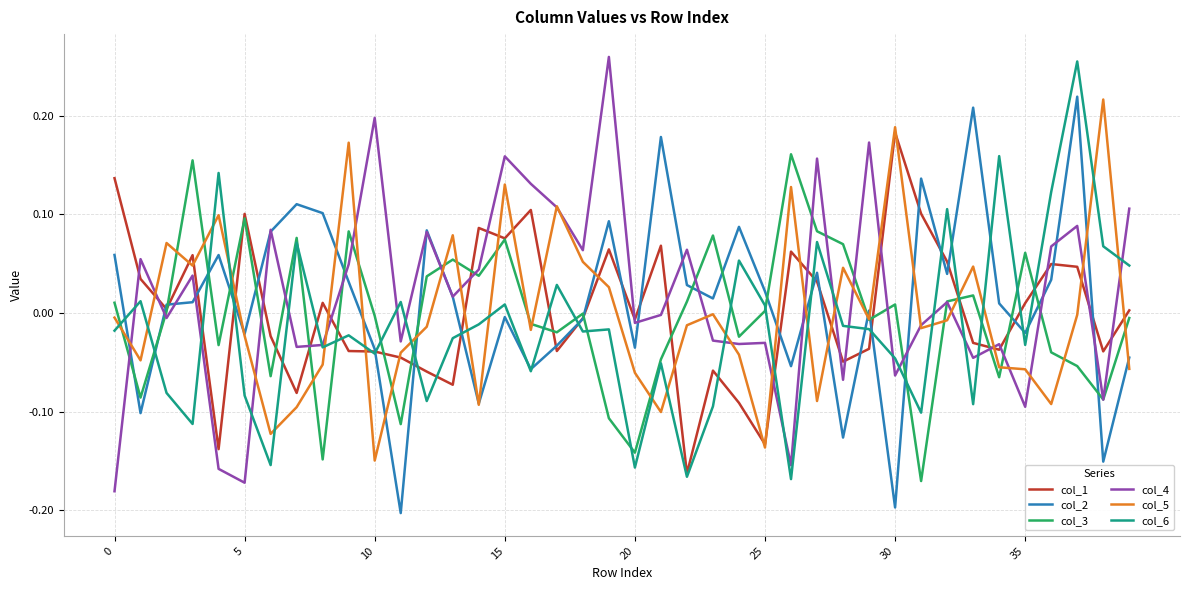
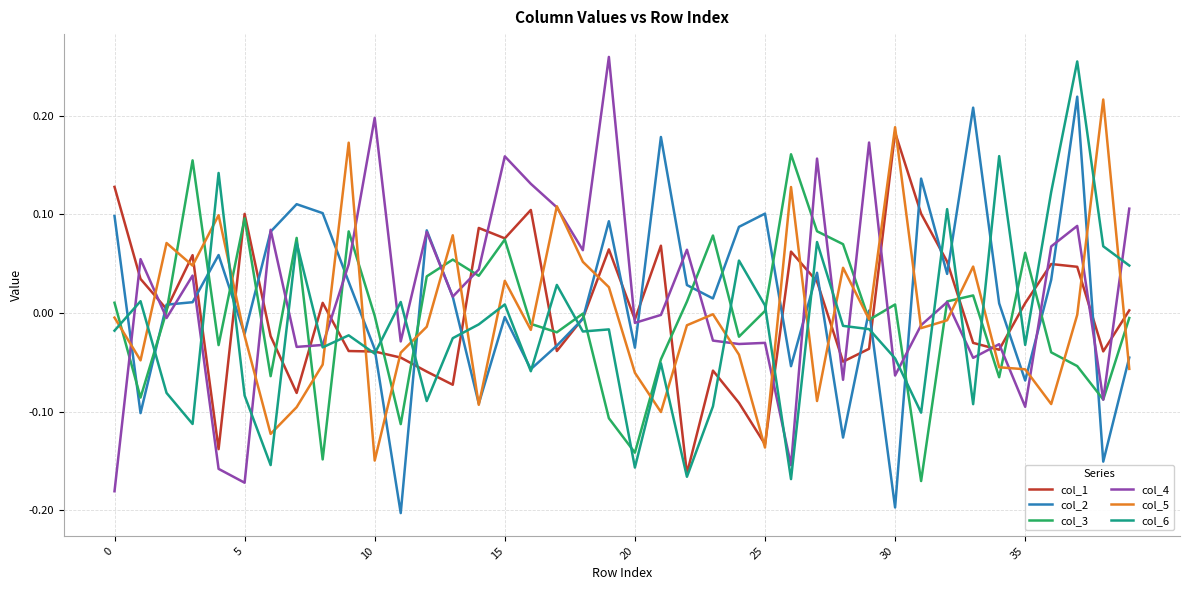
  {
    "col_1": {
-     "0": 0.14,
+     "0": 0.13,
      "5": 0.10,
      "20": -0.01,
      "25": -0.13,
      "30": 0.18,
      "35": 0.01
    },
    "col_2": {
-     "0": 0.06,
+     "0": 0.10,
      "15": 0.00,
      "20": -0.04,
-     "25": 0.02,
+     "25": 0.10,
      "30": -0.20,
-     "35": -0.02
+     "35": -0.07
    },
    "col_4": {
      "0": -0.18,
      "5": -0.17,
      "10": 0.20,
      "15": 0.16,
      "20": -0.01,
      "25": -0.03,
      "30": -0.06,
      "35": -0.09
    },
    "col_5": {
      "0": 0.00,
      "10": -0.15,
-     "15": 0.13,
+     "15": 0.03,
      "20": -0.06,
      "25": -0.14,
      "30": 0.19,
      "35": -0.06
    }
  }
